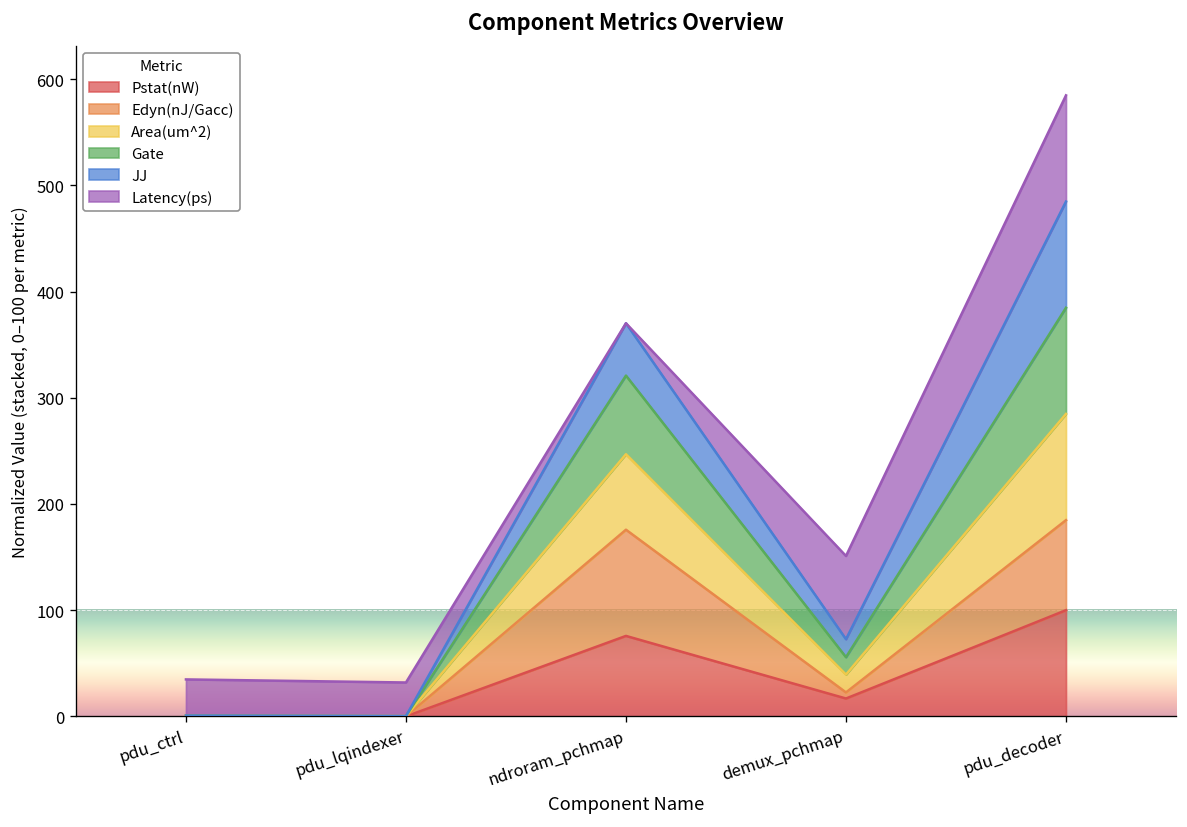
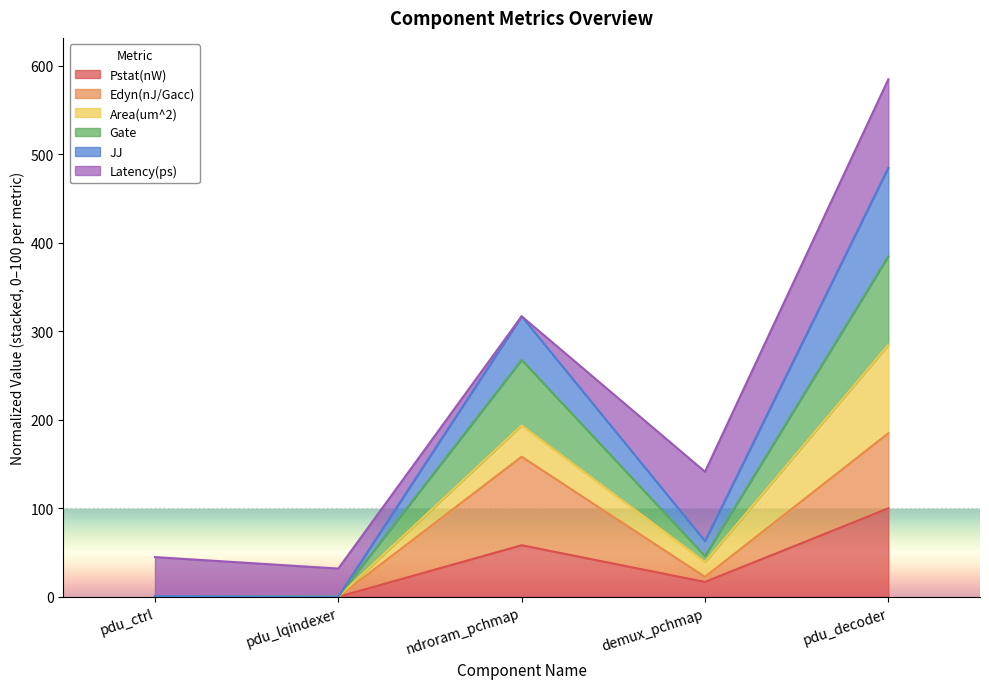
  {
    "Pstat(nW)": {
-     "ndroram_pchmap": 80,
+     "ndroram_pchmap": 60,
      "demux_pchmap": 20,
      "pdu_decoder": 100
    },
    "Edyn(nJ/Gacc)": {
      "ndroram_pchmap": 100,
      "demux_pchmap": 10,
      "pdu_decoder": 80
    },
    "Area(um^2)": {
-     "ndroram_pchmap": 70,
+     "ndroram_pchmap": 40,
      "demux_pchmap": 20,
      "pdu_decoder": 100
    },
    "Gate": {
      "ndroram_pchmap": 70,
-     "demux_pchmap": 20,
+     "demux_pchmap": 10,
      "pdu_decoder": 100
    },
    "JJ": {
      "demux_pchmap": 20,
      "pdu_decoder": 100
    },
    "Latency(ps)": {
-     "pdu_ctrl": 30,
+     "pdu_ctrl": 40,
      "pdu_lqindexer": 30,
      "demux_pchmap": 80,
      "pdu_decoder": 100
    }
  }
